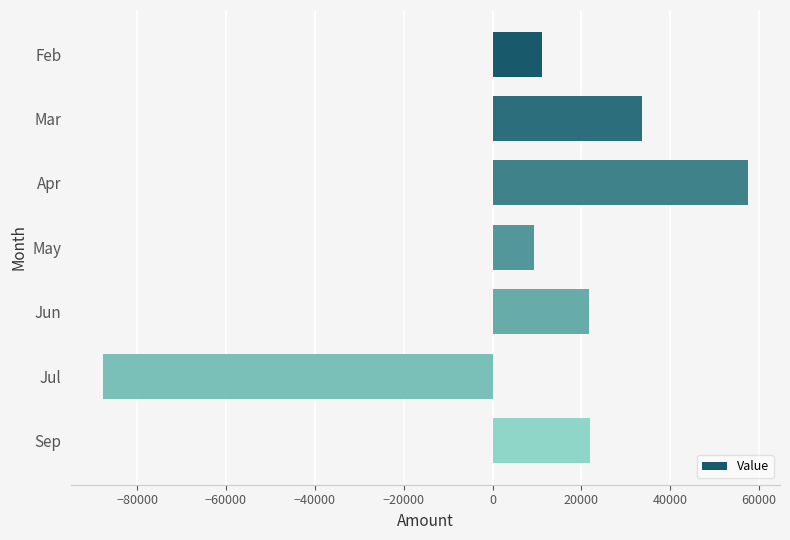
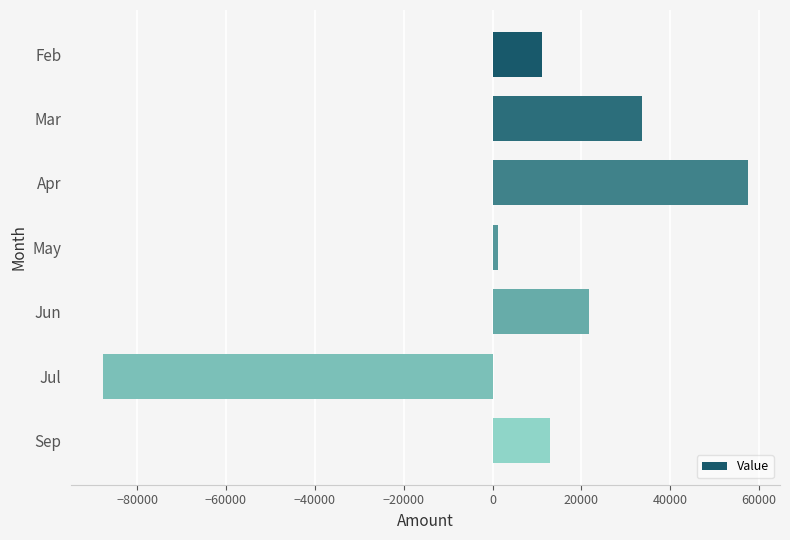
  {
    "Feb": 11000,
    "Mar": 34000,
    "Apr": 57000,
-   "May": 9000,
+   "May": 1000,
    "Jun": 22000,
    "Jul": -88000,
-   "Sep": 22000
+   "Sep": 13000
  }
